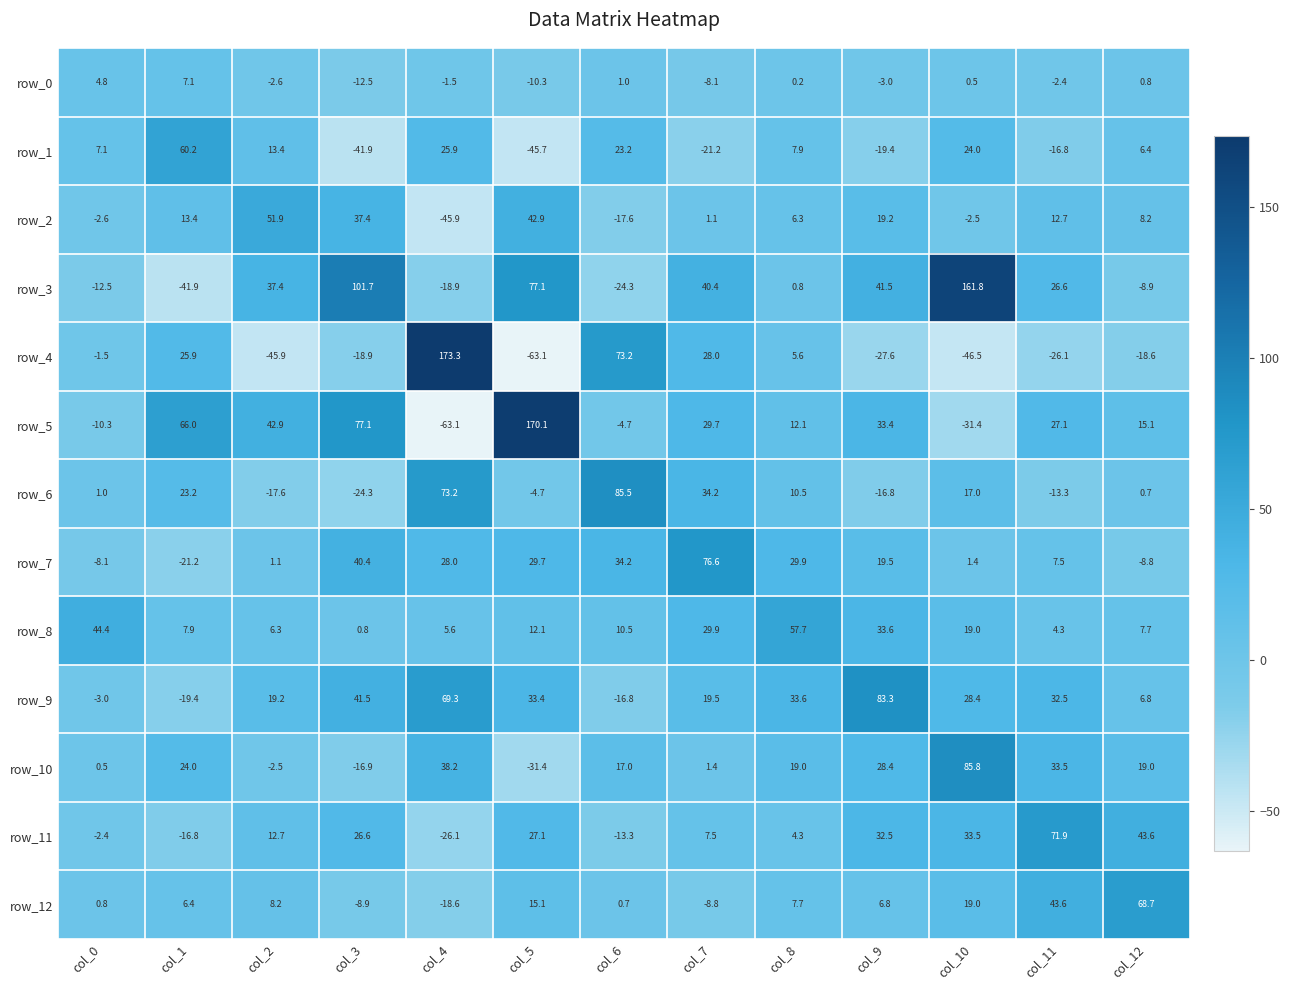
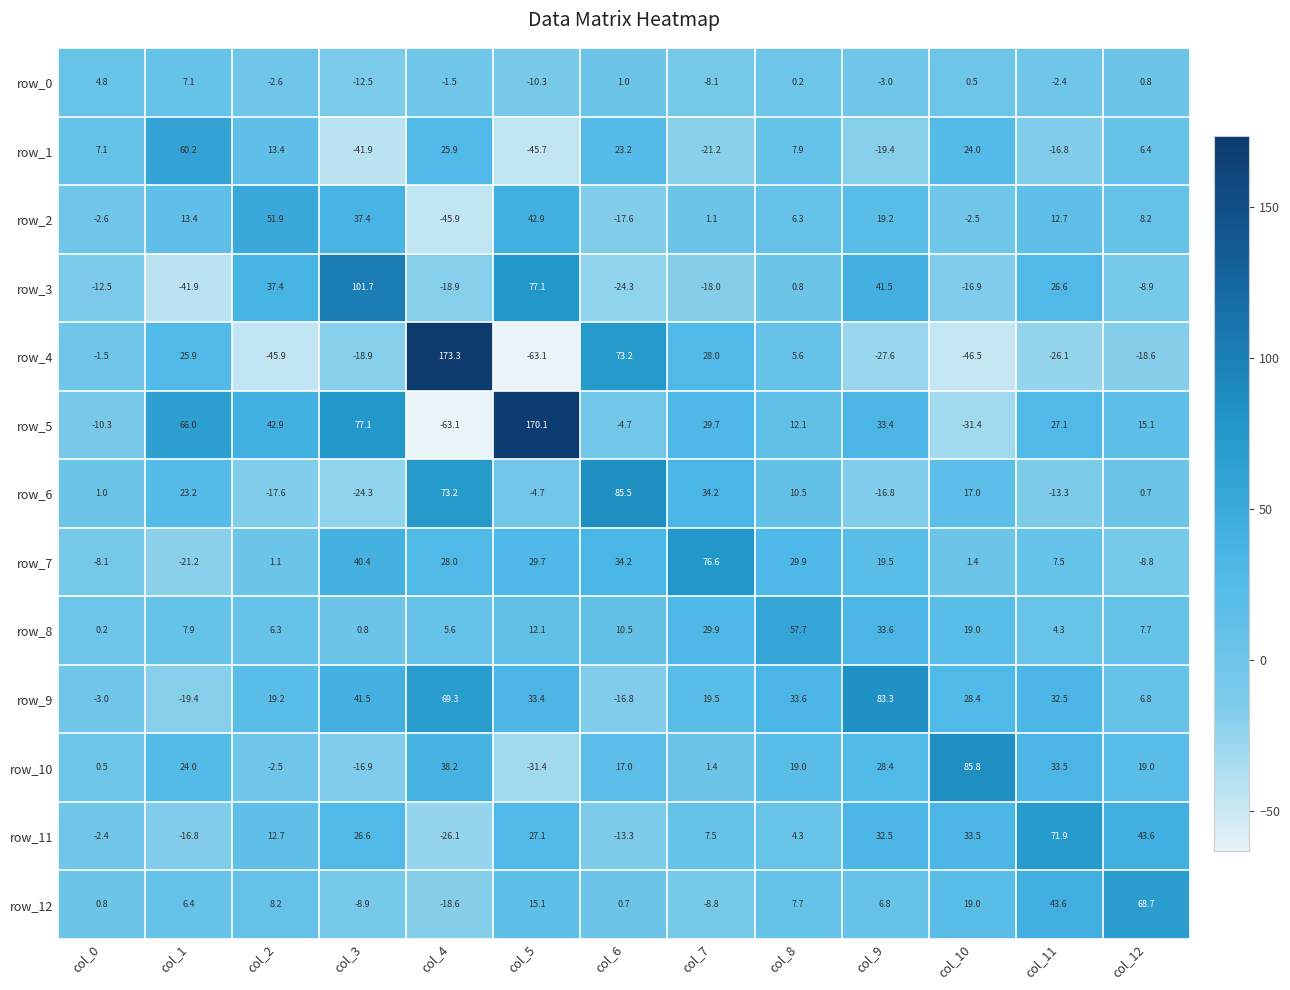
  {
    "row_0": {
      "col_0": 4.8,
      "col_1": 7.1,
      "col_2": -2.6,
      "col_3": -12.5,
      "col_4": -1.5,
      "col_5": -10.3,
      "col_6": 1.0,
      "col_7": -8.1,
      "col_8": 0.2,
      "col_9": -3.0,
      "col_10": 0.5,
      "col_11": -2.4,
      "col_12": 0.8
    },
    "row_1": {
      "col_0": 7.1,
      "col_1": 60.2,
      "col_2": 13.4,
      "col_3": -41.9,
      "col_4": 25.9,
      "col_5": -45.7,
      "col_6": 23.2,
      "col_7": -21.2,
      "col_8": 7.9,
      "col_9": -19.4,
      "col_10": 24.0,
      "col_11": -16.8,
      "col_12": 6.4
    },
    "row_2": {
      "col_0": -2.6,
      "col_1": 13.4,
      "col_2": 51.9,
      "col_3": 37.4,
      "col_4": -45.9,
      "col_5": 42.9,
      "col_6": -17.6,
      "col_7": 1.1,
      "col_8": 6.3,
      "col_9": 19.2,
      "col_10": -2.5,
      "col_11": 12.7,
      "col_12": 8.2
    },
    "row_3": {
      "col_0": -12.5,
      "col_1": -41.9,
      "col_2": 37.4,
      "col_3": 101.7,
      "col_4": -18.9,
      "col_5": 77.1,
      "col_6": -24.3,
-     "col_7": 40.4,
+     "col_7": -18.0,
      "col_8": 0.8,
      "col_9": 41.5,
-     "col_10": 161.8,
+     "col_10": -16.9,
      "col_11": 26.6,
      "col_12": -8.9
    },
    "row_4": {
      "col_0": -1.5,
      "col_1": 25.9,
      "col_2": -45.9,
      "col_3": -18.9,
      "col_4": 173.3,
      "col_5": -63.1,
      "col_6": 73.2,
      "col_7": 28.0,
      "col_8": 5.6,
      "col_9": -27.6,
      "col_10": -46.5,
      "col_11": -26.1,
      "col_12": -18.6
    },
    "row_5": {
      "col_0": -10.3,
      "col_1": 66.0,
      "col_2": 42.9,
      "col_3": 77.1,
      "col_4": -63.1,
      "col_5": 170.1,
      "col_6": -4.7,
      "col_7": 29.7,
      "col_8": 12.1,
      "col_9": 33.4,
      "col_10": -31.4,
      "col_11": 27.1,
      "col_12": 15.1
    },
    "row_6": {
      "col_0": 1.0,
      "col_1": 23.2,
      "col_2": -17.6,
      "col_3": -24.3,
      "col_4": 73.2,
      "col_5": -4.7,
      "col_6": 85.5,
      "col_7": 34.2,
      "col_8": 10.5,
      "col_9": -16.8,
      "col_10": 17.0,
      "col_11": -13.3,
      "col_12": 0.7
    },
    "row_7": {
      "col_0": -8.1,
      "col_1": -21.2,
      "col_2": 1.1,
      "col_3": 40.4,
      "col_4": 28.0,
      "col_5": 29.7,
      "col_6": 34.2,
      "col_7": 76.6,
      "col_8": 29.9,
      "col_9": 19.5,
      "col_10": 1.4,
      "col_11": 7.5,
      "col_12": -8.8
    },
    "row_8": {
-     "col_0": 44.4,
+     "col_0": 0.2,
      "col_1": 7.9,
      "col_2": 6.3,
      "col_3": 0.8,
      "col_4": 5.6,
      "col_5": 12.1,
      "col_6": 10.5,
      "col_7": 29.9,
      "col_8": 57.7,
      "col_9": 33.6,
      "col_10": 19.0,
      "col_11": 4.3,
      "col_12": 7.7
    },
    "row_9": {
      "col_0": -3.0,
      "col_1": -19.4,
      "col_2": 19.2,
      "col_3": 41.5,
      "col_4": 69.3,
      "col_5": 33.4,
      "col_6": -16.8,
      "col_7": 19.5,
      "col_8": 33.6,
      "col_9": 83.3,
      "col_10": 28.4,
      "col_11": 32.5,
      "col_12": 6.8
    },
    "row_10": {
      "col_0": 0.5,
      "col_1": 24.0,
      "col_2": -2.5,
      "col_3": -16.9,
      "col_4": 38.2,
      "col_5": -31.4,
      "col_6": 17.0,
      "col_7": 1.4,
      "col_8": 19.0,
      "col_9": 28.4,
      "col_10": 85.8,
      "col_11": 33.5,
      "col_12": 19.0
    },
    "row_11": {
      "col_0": -2.4,
      "col_1": -16.8,
      "col_2": 12.7,
      "col_3": 26.6,
      "col_4": -26.1,
      "col_5": 27.1,
      "col_6": -13.3,
      "col_7": 7.5,
      "col_8": 4.3,
      "col_9": 32.5,
      "col_10": 33.5,
      "col_11": 71.9,
      "col_12": 43.6
    },
    "row_12": {
      "col_0": 0.8,
      "col_1": 6.4,
      "col_2": 8.2,
      "col_3": -8.9,
      "col_4": -18.6,
      "col_5": 15.1,
      "col_6": 0.7,
      "col_7": -8.8,
      "col_8": 7.7,
      "col_9": 6.8,
      "col_10": 19.0,
      "col_11": 43.6,
      "col_12": 68.7
    }
  }
